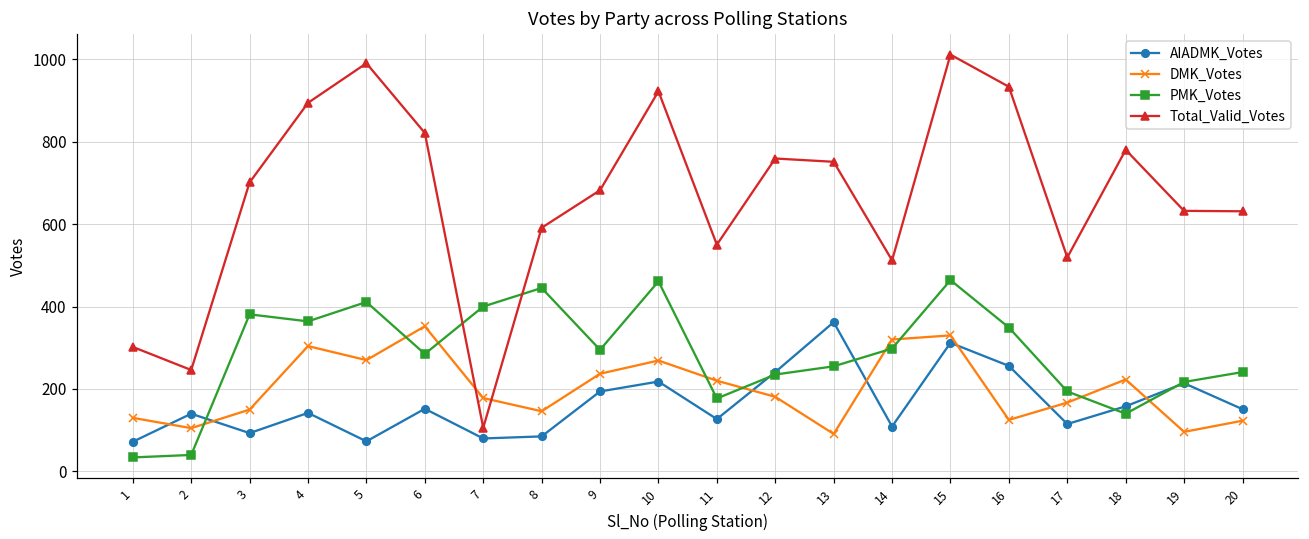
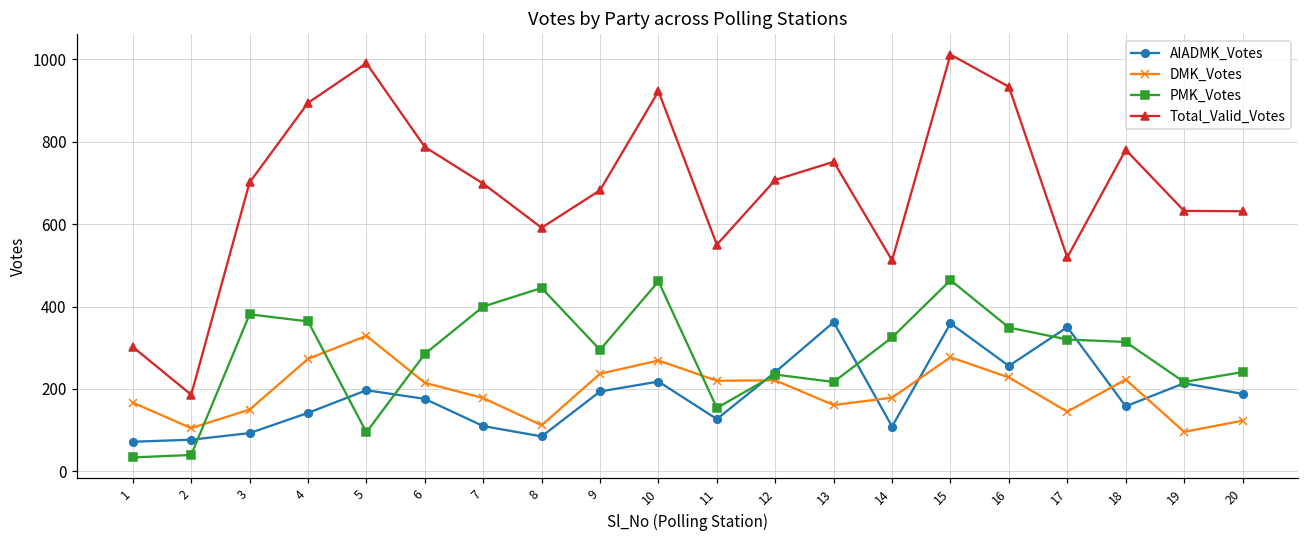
  {
    "AIADMK_Votes": {
      "1": 70,
-     "2": 140,
+     "2": 80,
      "3": 90,
      "4": 140,
-     "5": 70,
-     "6": 150,
-     "7": 80,
+     "5": 200,
+     "6": 180,
+     "7": 110,
      "8": 90,
      "9": 190,
      "10": 220,
      "11": 130,
      "13": 360,
      "14": 110,
-     "15": 310,
+     "15": 360,
      "16": 260,
-     "17": 120,
+     "17": 350,
      "18": 160,
-     "20": 150
+     "20": 190
    },
    "DMK_Votes": {
-     "1": 130,
+     "1": 170,
      "2": 110,
      "3": 150,
-     "4": 300,
-     "5": 270,
-     "6": 350,
+     "4": 270,
+     "5": 330,
+     "6": 220,
      "7": 180,
-     "8": 150,
+     "8": 110,
      "9": 240,
      "10": 270,
      "11": 220,
-     "12": 180,
-     "13": 90,
-     "14": 320,
-     "15": 330,
-     "16": 130,
-     "17": 170,
+     "12": 220,
+     "13": 160,
+     "14": 180,
+     "15": 280,
+     "16": 230,
+     "17": 150,
      "18": 220,
      "19": 100,
      "20": 120
    },
    "PMK_Votes": {
      "1": 30,
      "2": 40,
      "3": 380,
      "4": 360,
-     "5": 410,
+     "5": 100,
      "6": 290,
      "7": 400,
      "8": 450,
      "9": 300,
      "10": 460,
-     "11": 180,
-     "13": 260,
-     "14": 300,
+     "11": 150,
+     "13": 220,
+     "14": 330,
      "15": 460,
      "16": 350,
-     "17": 190,
-     "18": 140,
+     "17": 320,
+     "18": 310,
      "20": 240
    },
    "Total_Valid_Votes": {
      "1": 300,
-     "2": 250,
+     "2": 190,
      "3": 700,
      "4": 890,
      "5": 990,
-     "6": 820,
-     "7": 110,
+     "6": 790,
+     "7": 700,
      "8": 590,
      "9": 680,
      "10": 920,
      "11": 550,
-     "12": 760,
+     "12": 710,
      "13": 750,
      "14": 510,
      "15": 1010,
      "16": 930,
      "17": 520,
      "18": 780,
      "19": 630,
      "20": 630
    }
  }
